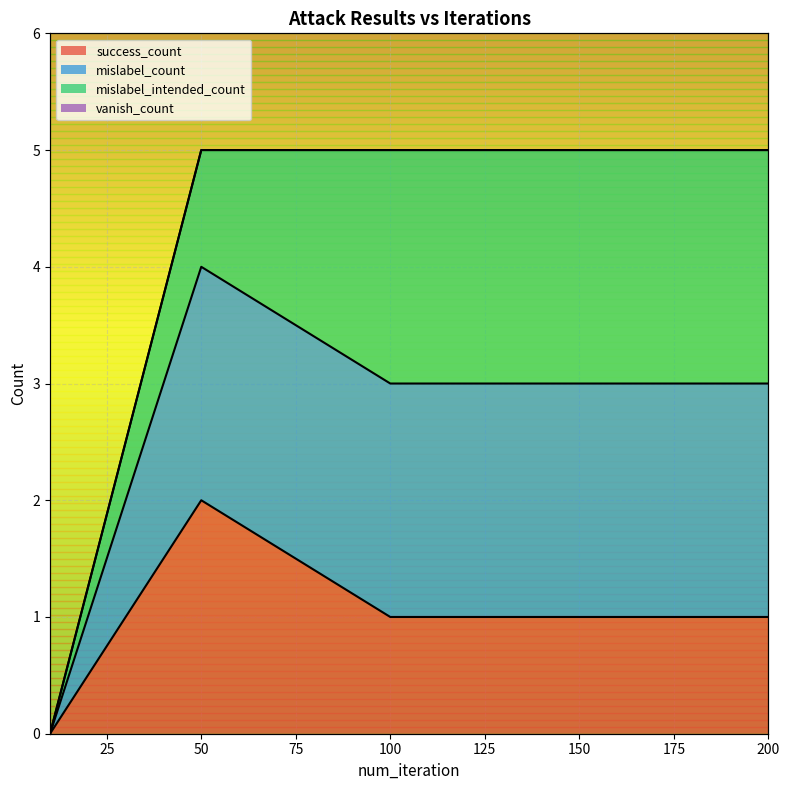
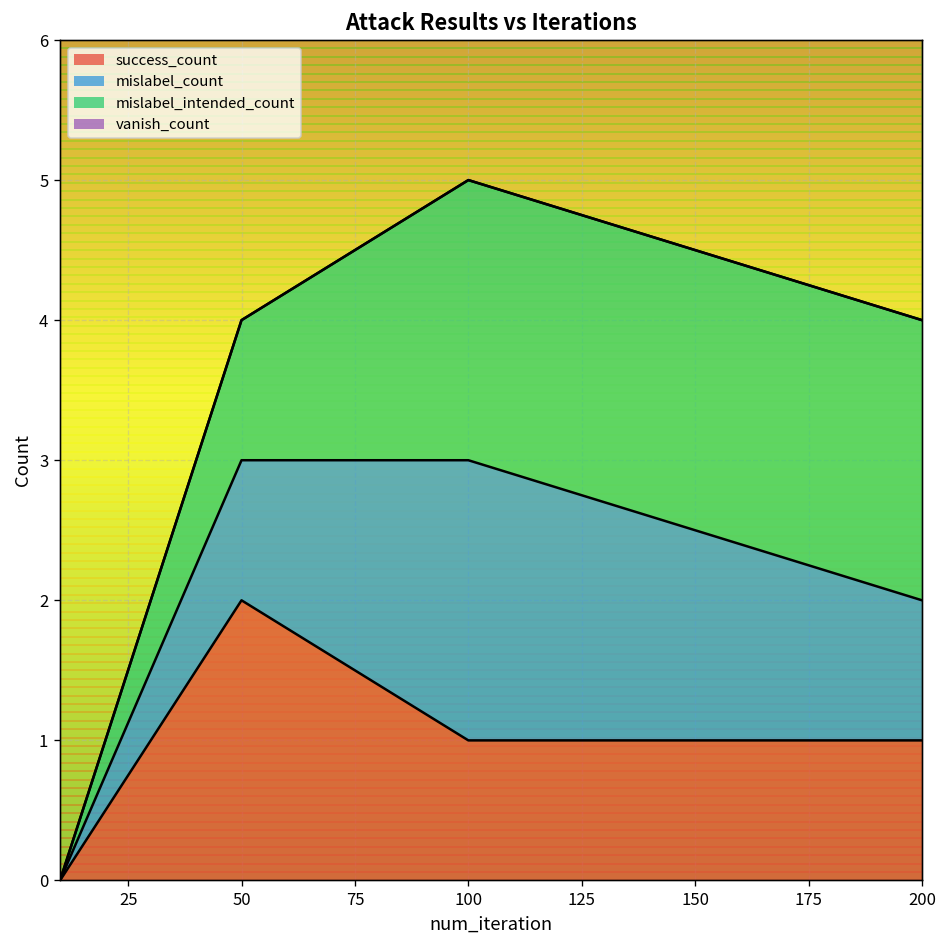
  {
    "success_count": {
      "50": 2,
      "100": 1,
      "200": 1
    },
    "mislabel_count": {
-     "50": 2,
+     "50": 1,
      "100": 2,
-     "200": 2
+     "200": 1
    }
  }
